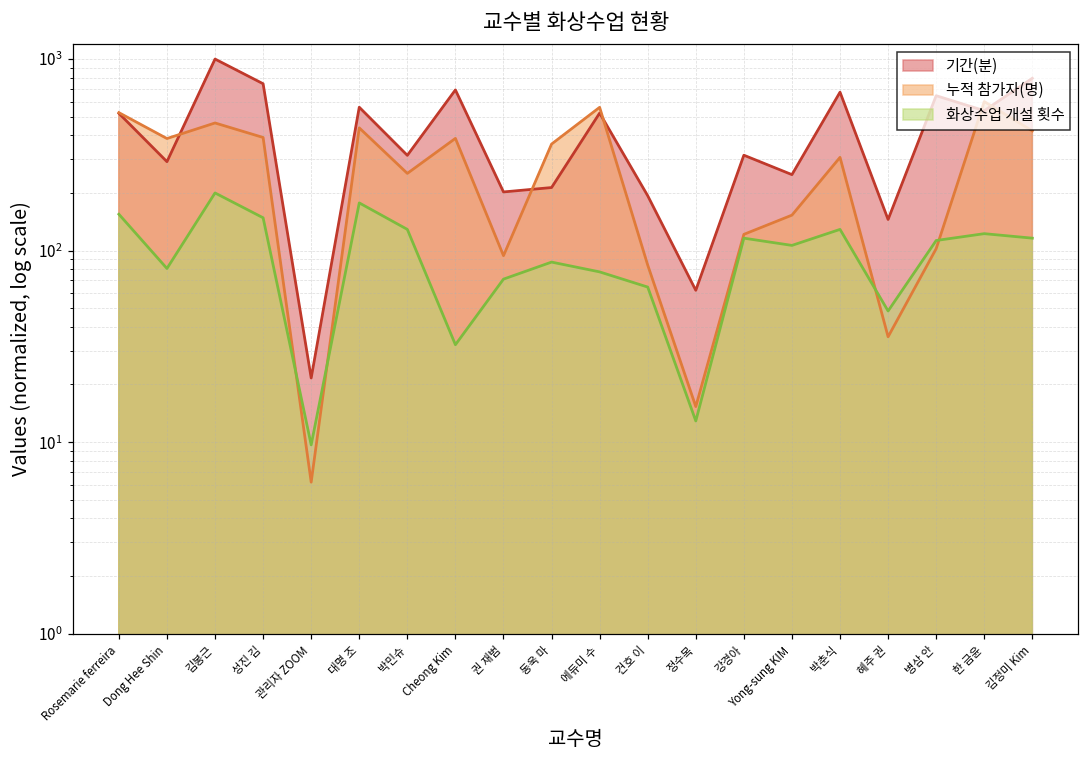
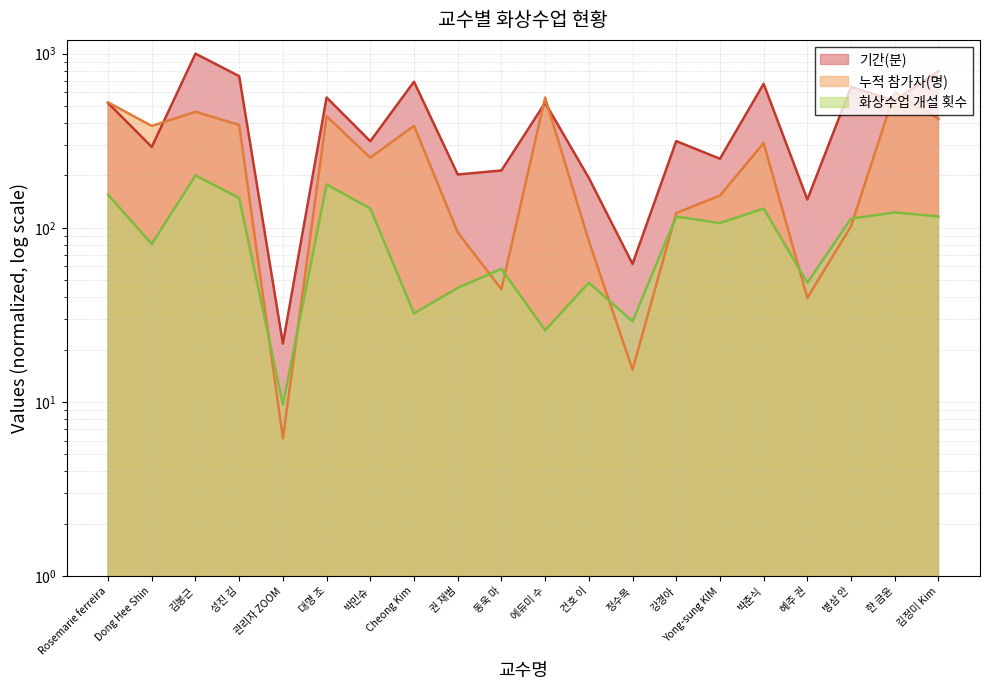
  {
    "기간(분)": {
      "Dong Hee Shin": 290,
      "김봉근": 1000,
      "성진 김": 740,
      "관리자 ZOOM": 22,
      "대명 조": 560,
      "박민슈": 310,
      "Cheong Kim": 690,
      "권 재범": 200,
      "동욱 마": 210,
      "에듀미 수": 520,
      "건호 이": 190,
      "정수목": 62,
      "강경아": 310,
      "Yong-sung KIM": 250,
      "박춘식": 670,
      "혜주 권": 150
    },
    "누적 참가자(명)": {
      "Dong Hee Shin": 380,
      "김봉근": 460,
      "성진 김": 390,
      "관리자 ZOOM": 6,
      "대명 조": 440,
      "박민슈": 250,
      "Cheong Kim": 390,
      "권 재범": 90,
-     "동욱 마": 360,
+     "동욱 마": 44,
      "에듀미 수": 560,
      "건호 이": 80,
      "정수목": 15,
      "강경아": 120,
      "Yong-sung KIM": 150,
      "박춘식": 310,
-     "혜주 권": 35,
+     "혜주 권": 40,
      "병삼 안": 100,
      "김정미 Kim": 420
    },
    "화상수업 개설 횟수": {
      "Rosemarie ferreira": 150,
      "Dong Hee Shin": 80,
      "김봉근": 200,
      "성진 김": 150,
      "관리자 ZOOM": 10,
      "대명 조": 180,
      "박민슈": 130,
      "Cheong Kim": 32,
-     "권 재범": 71,
-     "동욱 마": 90,
-     "에듀미 수": 80,
-     "건호 이": 65,
-     "정수목": 13,
+     "권 재범": 45,
+     "동욱 마": 58,
+     "에듀미 수": 26,
+     "건호 이": 48,
+     "정수목": 29,
      "강경아": 120,
      "Yong-sung KIM": 110,
      "박춘식": 130,
      "혜주 권": 48,
      "병삼 안": 110,
      "한 금윤": 120,
      "김정미 Kim": 120
    }
  }
